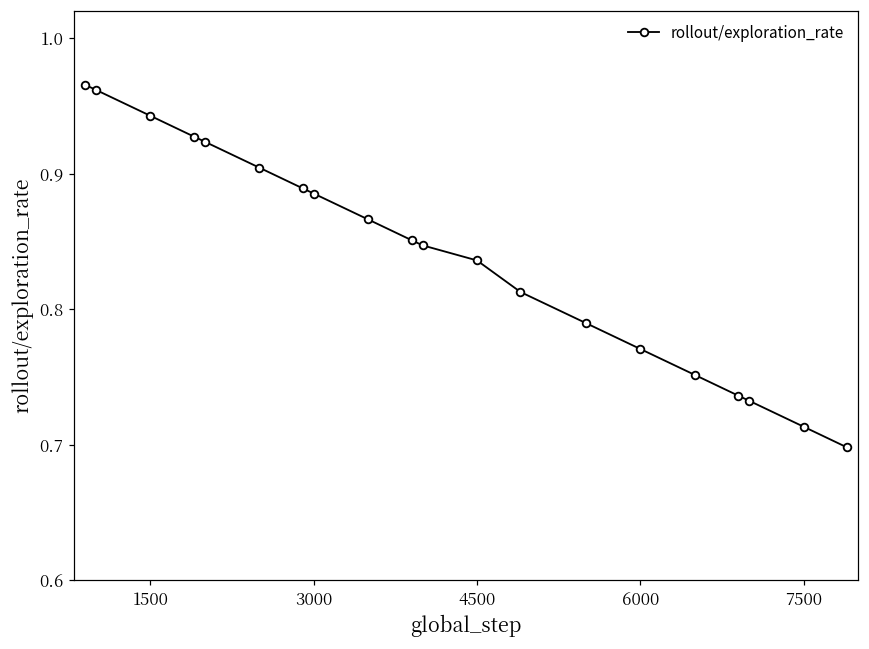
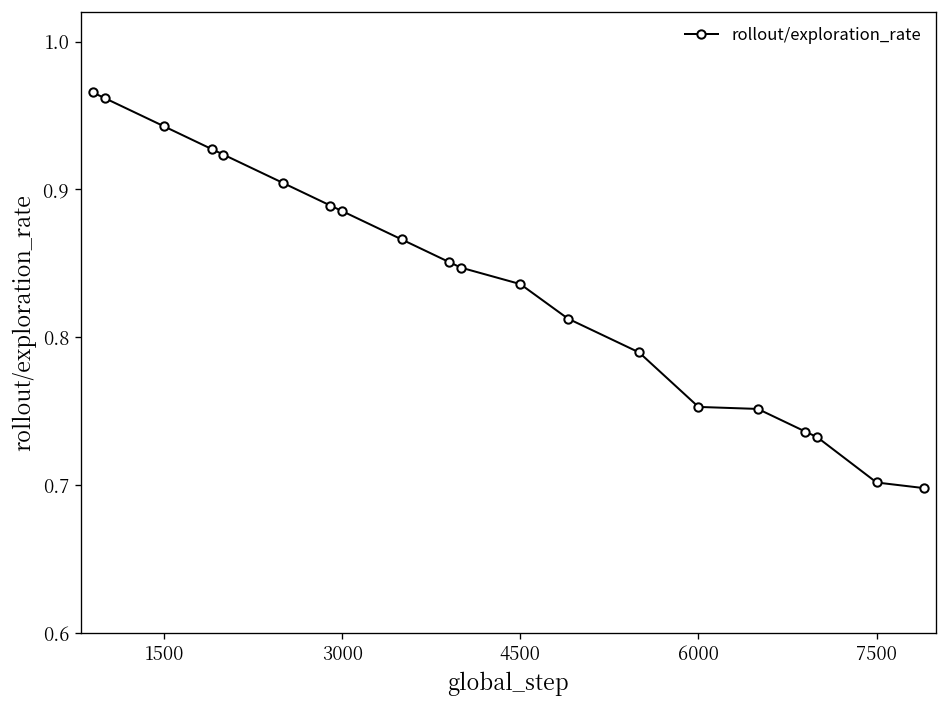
  {
    "1500": 0.943,
    "3000": 0.885,
    "4500": 0.836,
-   "6000": 0.771,
-   "7500": 0.713
+   "6000": 0.753,
+   "7500": 0.702
  }
